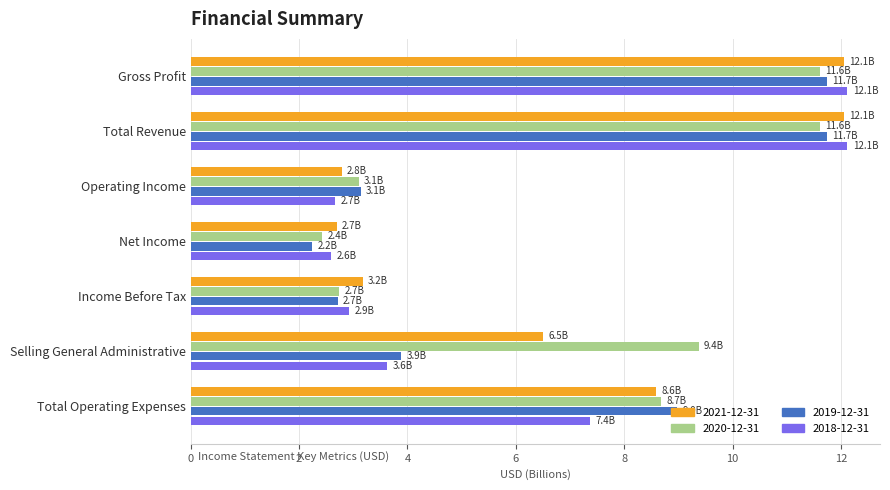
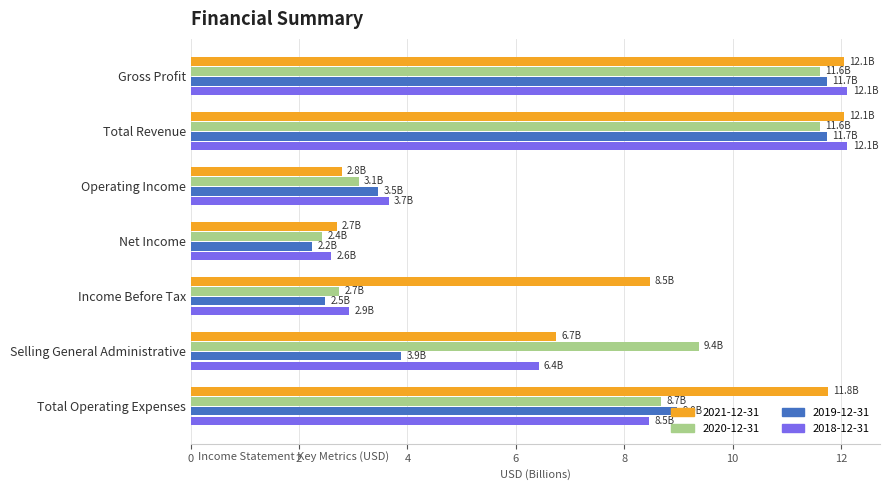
  {
    "2021-12-31": {
      "Gross Profit": "12.1B",
      "Total Revenue": "12.1B",
      "Operating Income": "2.8B",
      "Net Income": "2.7B",
-     "Income Before Tax": "3.2B",
-     "Selling General Administrative": "6.5B",
-     "Total Operating Expenses": "8.6B"
+     "Income Before Tax": "8.5B",
+     "Selling General Administrative": "6.7B",
+     "Total Operating Expenses": "11.8B"
    },
    "2020-12-31": {
      "Gross Profit": "11.6B",
      "Total Revenue": "11.6B",
      "Operating Income": "3.1B",
      "Net Income": "2.4B",
      "Income Before Tax": "2.7B",
      "Selling General Administrative": "9.4B",
      "Total Operating Expenses": "8.7B"
    },
    "2019-12-31": {
      "Gross Profit": "11.7B",
      "Total Revenue": "11.7B",
-     "Operating Income": "3.1B",
+     "Operating Income": "3.5B",
      "Net Income": "2.2B",
-     "Income Before Tax": "2.7B",
+     "Income Before Tax": "2.5B",
      "Selling General Administrative": "3.9B",
      "Total Operating Expenses": "9.0B"
    },
    "2018-12-31": {
      "Gross Profit": "12.1B",
      "Total Revenue": "12.1B",
-     "Operating Income": "2.7B",
+     "Operating Income": "3.7B",
      "Net Income": "2.6B",
      "Income Before Tax": "2.9B",
-     "Selling General Administrative": "3.6B",
-     "Total Operating Expenses": "7.4B"
+     "Selling General Administrative": "6.4B",
+     "Total Operating Expenses": "8.5B"
    }
  }
